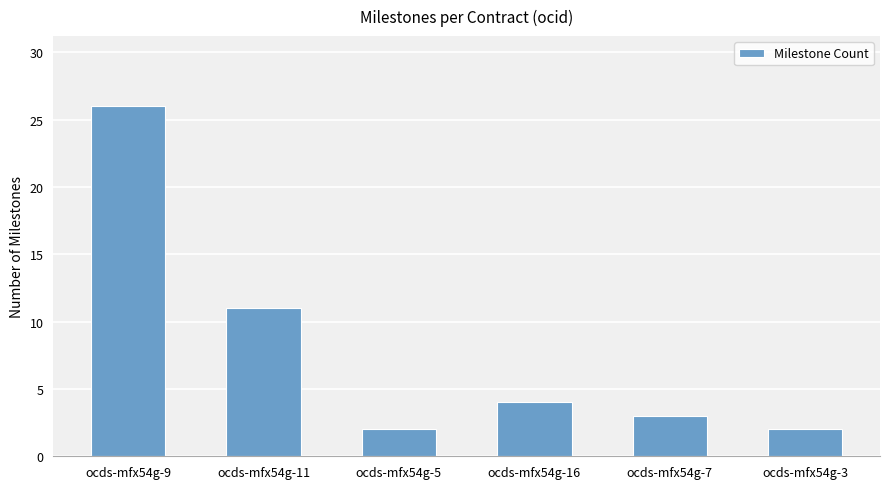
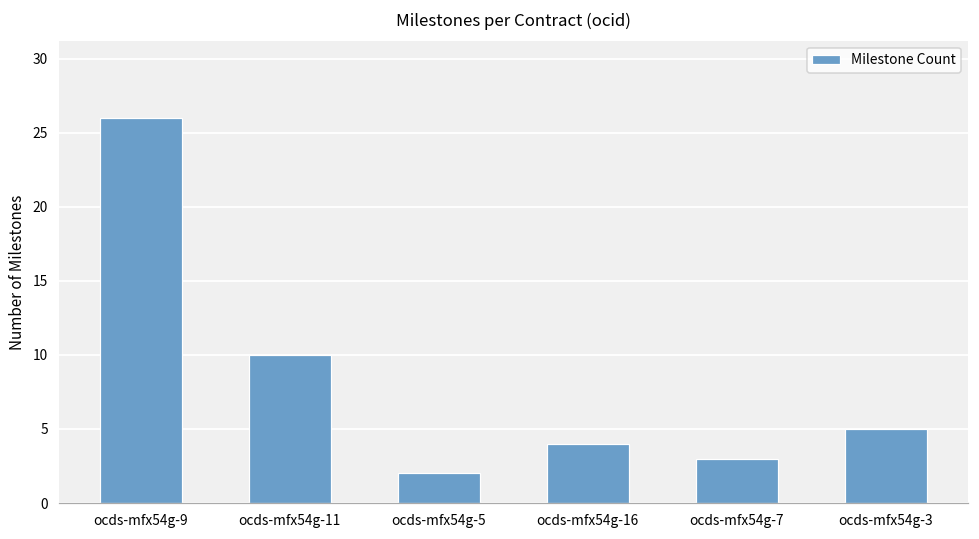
  {
    "ocds-mfx54g-9": 26,
-   "ocds-mfx54g-11": 11,
+   "ocds-mfx54g-11": 10,
    "ocds-mfx54g-5": 2,
    "ocds-mfx54g-16": 4,
    "ocds-mfx54g-7": 3,
-   "ocds-mfx54g-3": 2
+   "ocds-mfx54g-3": 5
  }
